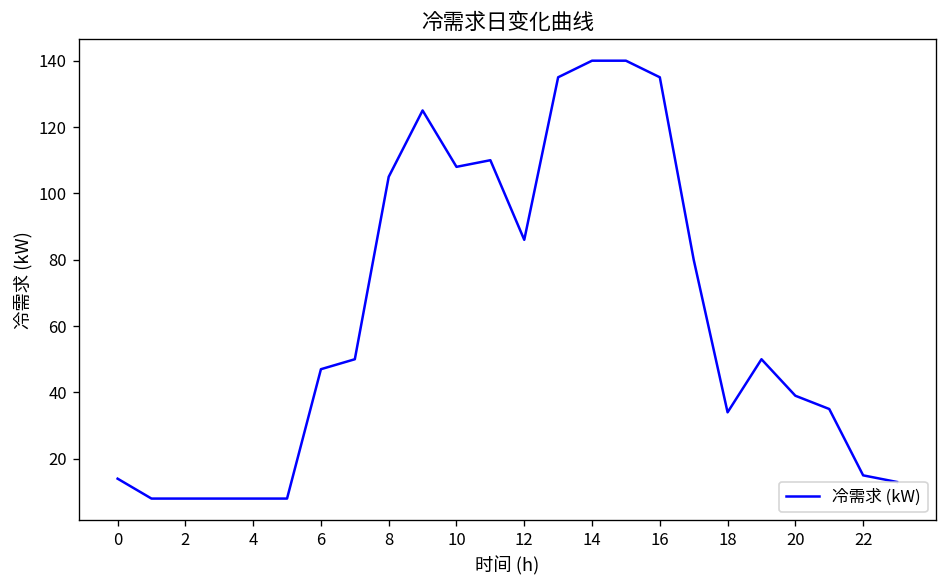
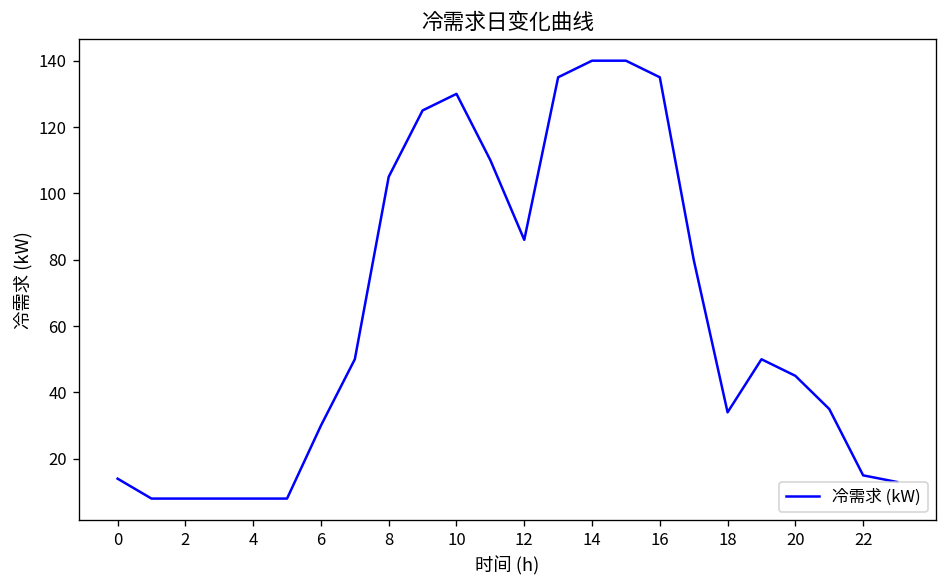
  {
    "0": 14,
    "2": 8,
    "4": 8,
-   "6": 47,
+   "6": 30,
    "8": 105,
-   "10": 108,
+   "10": 130,
    "12": 86,
    "14": 140,
    "16": 135,
    "18": 34,
-   "20": 39,
+   "20": 45,
    "22": 15
  }
